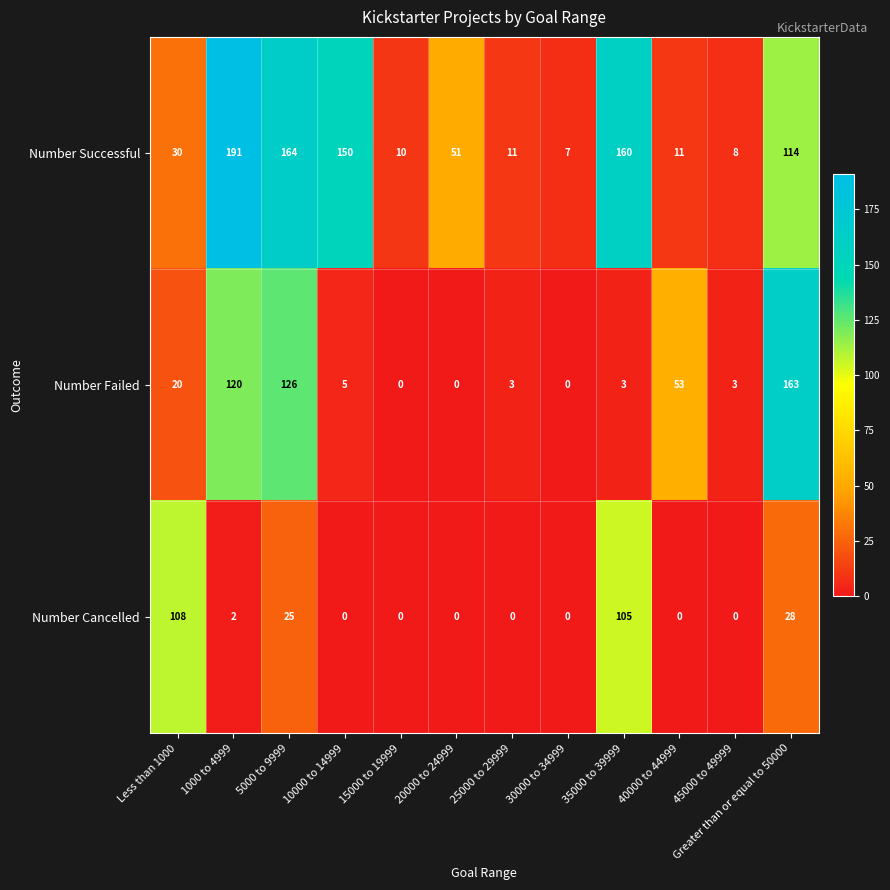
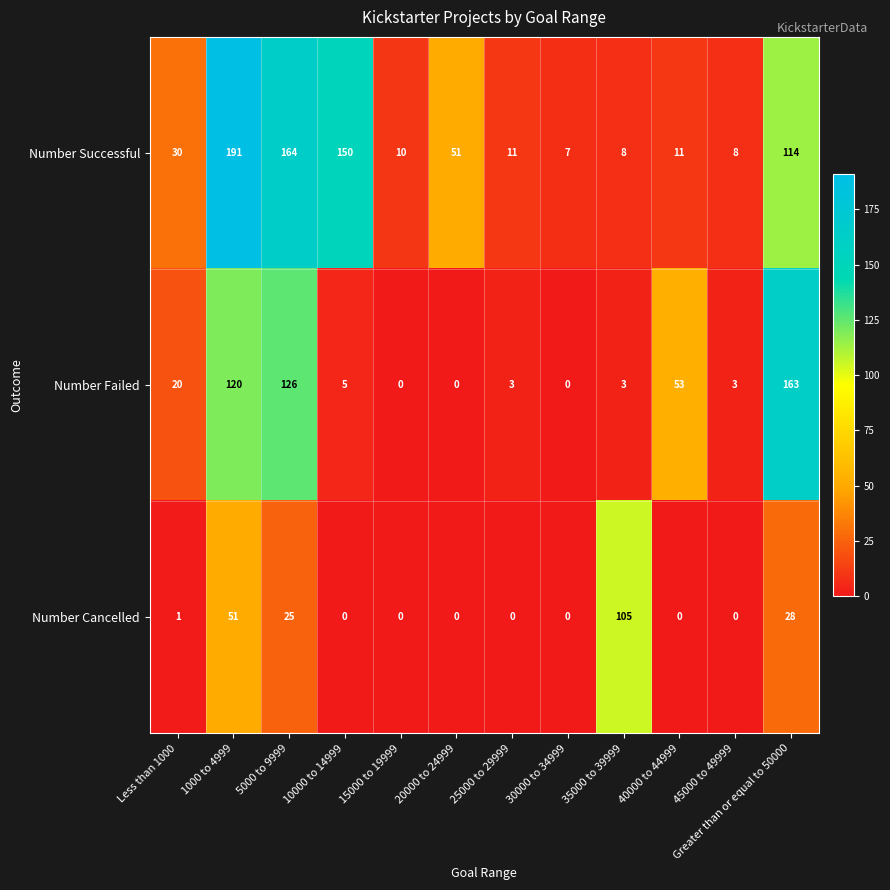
  {
    "Number Successful": {
      "Less than 1000": 30,
      "1000 to 4999": 191,
      "5000 to 9999": 164,
      "10000 to 14999": 150,
      "15000 to 19999": 10,
      "20000 to 24999": 51,
      "25000 to 29999": 11,
      "30000 to 34999": 7,
-     "35000 to 39999": 160,
+     "35000 to 39999": 8,
      "40000 to 44999": 11,
      "45000 to 49999": 8,
      "Greater than or equal to 50000": 114
    },
    "Number Failed": {
      "Less than 1000": 20,
      "1000 to 4999": 120,
      "5000 to 9999": 126,
      "10000 to 14999": 5,
      "15000 to 19999": 0,
      "20000 to 24999": 0,
      "25000 to 29999": 3,
      "30000 to 34999": 0,
      "35000 to 39999": 3,
      "40000 to 44999": 53,
      "45000 to 49999": 3,
      "Greater than or equal to 50000": 163
    },
    "Number Cancelled": {
-     "Less than 1000": 108,
-     "1000 to 4999": 2,
+     "Less than 1000": 1,
+     "1000 to 4999": 51,
      "5000 to 9999": 25,
      "10000 to 14999": 0,
      "15000 to 19999": 0,
      "20000 to 24999": 0,
      "25000 to 29999": 0,
      "30000 to 34999": 0,
      "35000 to 39999": 105,
      "40000 to 44999": 0,
      "45000 to 49999": 0,
      "Greater than or equal to 50000": 28
    }
  }
